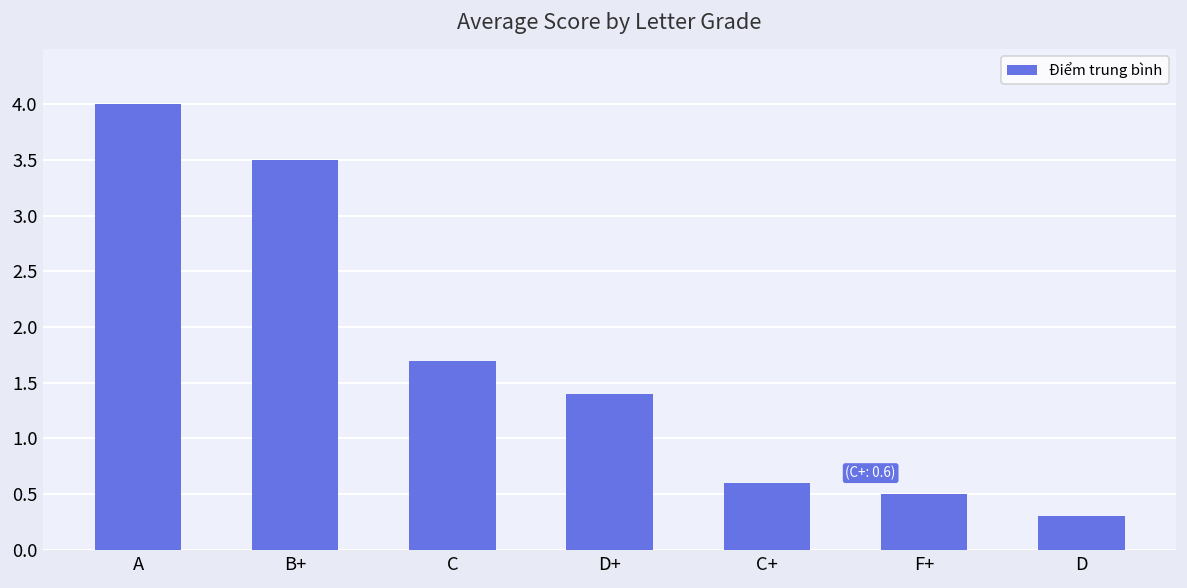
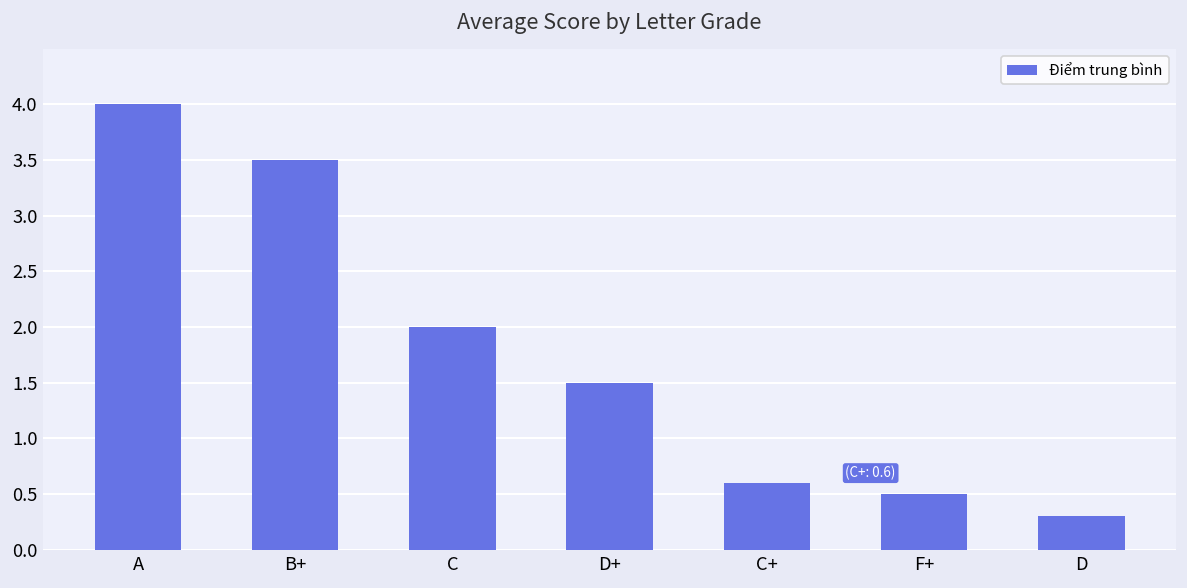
  {
    "A": 4.0,
    "B+": 3.5,
-   "C": 1.7,
-   "D+": 1.4,
+   "C": 2.0,
+   "D+": 1.5,
    "C+": 0.6,
    "F+": 0.5,
    "D": 0.3
  }
